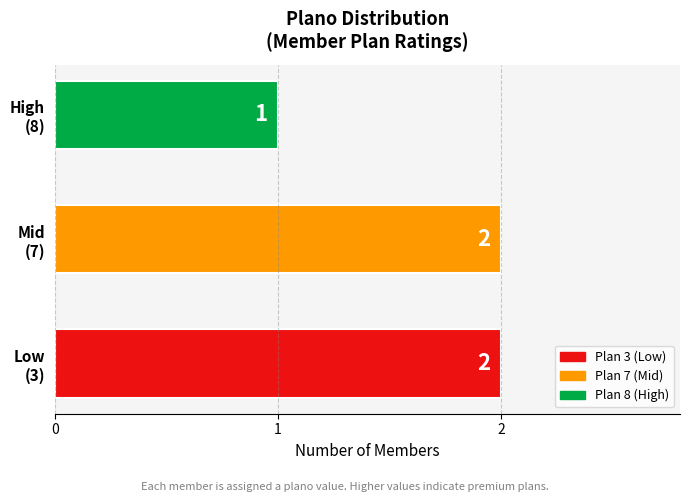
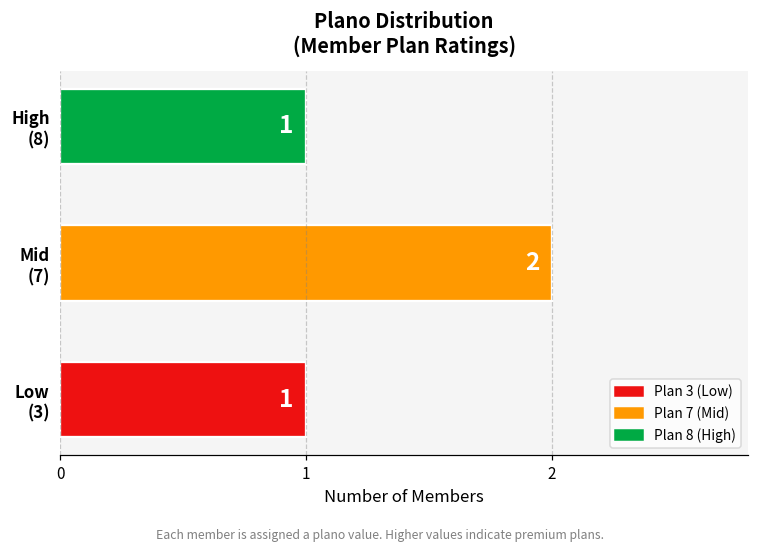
  {
    "High (8)": 1,
    "Mid (7)": 2,
-   "Low (3)": 2
+   "Low (3)": 1
  }
